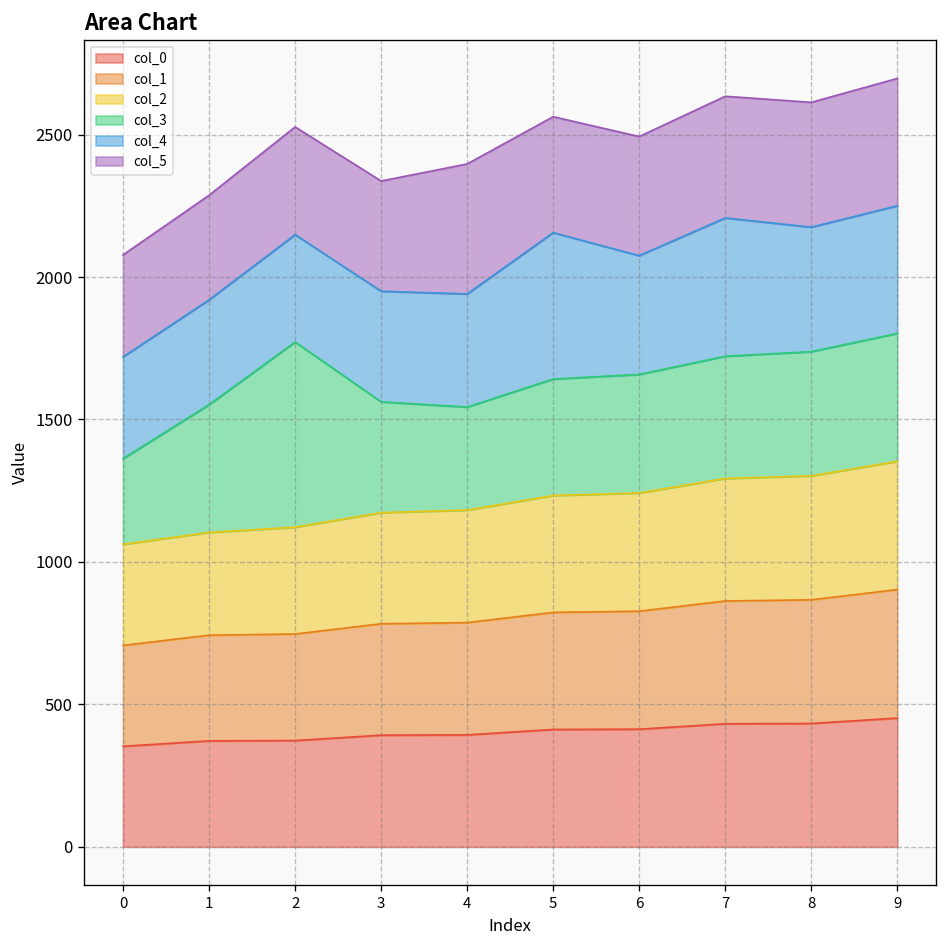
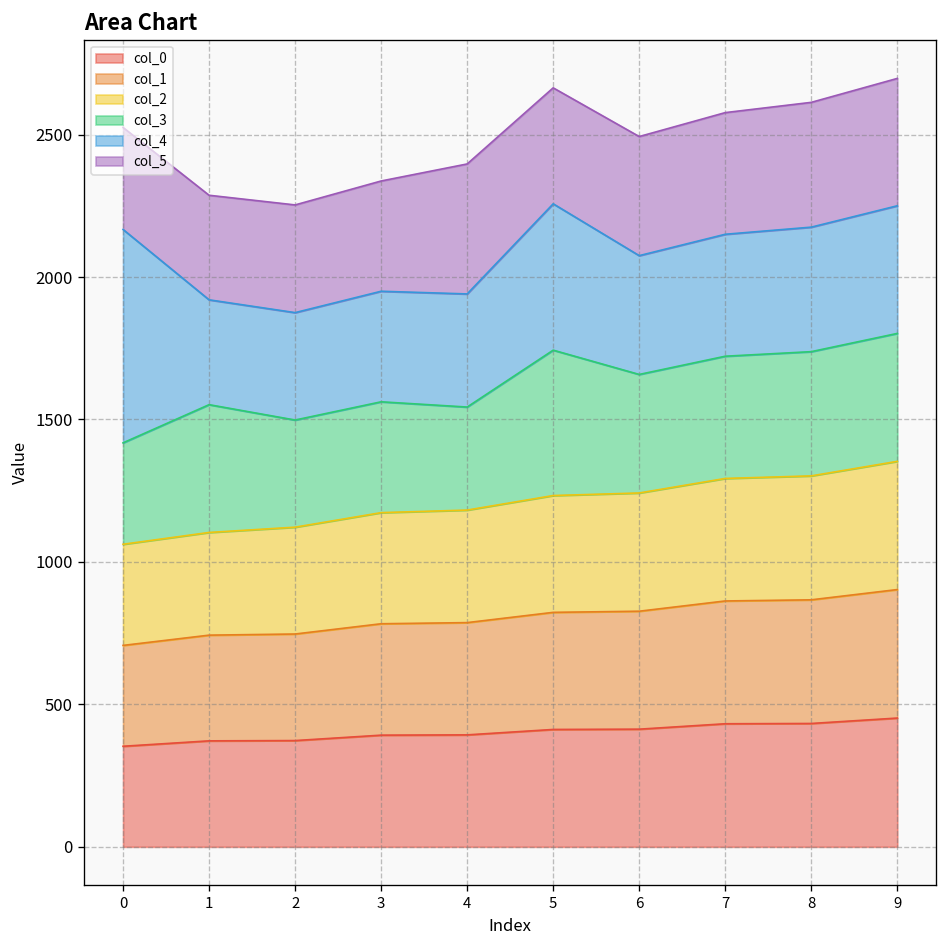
  {
    "col_3": {
-     "0": 300,
+     "0": 360,
      "1": 450,
-     "2": 650,
+     "2": 380,
      "3": 390,
      "4": 360,
-     "5": 410,
+     "5": 510,
      "6": 420,
      "7": 430,
      "8": 440,
      "9": 450
    },
    "col_4": {
-     "0": 360,
+     "0": 750,
      "1": 370,
      "2": 380,
      "3": 390,
      "4": 400,
      "5": 510,
      "6": 420,
-     "7": 490,
+     "7": 430,
      "8": 440,
      "9": 450
    },
    "col_5": {
      "1": 370,
      "2": 380,
      "3": 390,
      "4": 460,
      "5": 410,
      "6": 420,
      "7": 430,
      "8": 440,
      "9": 450
    }
  }
